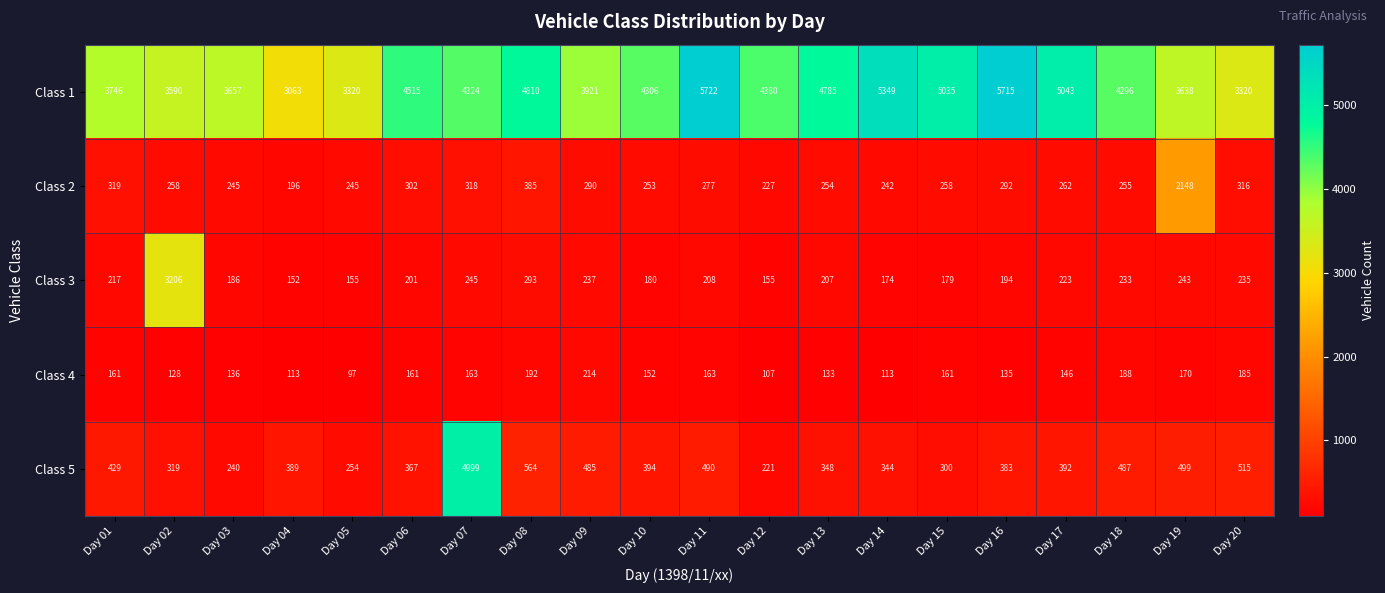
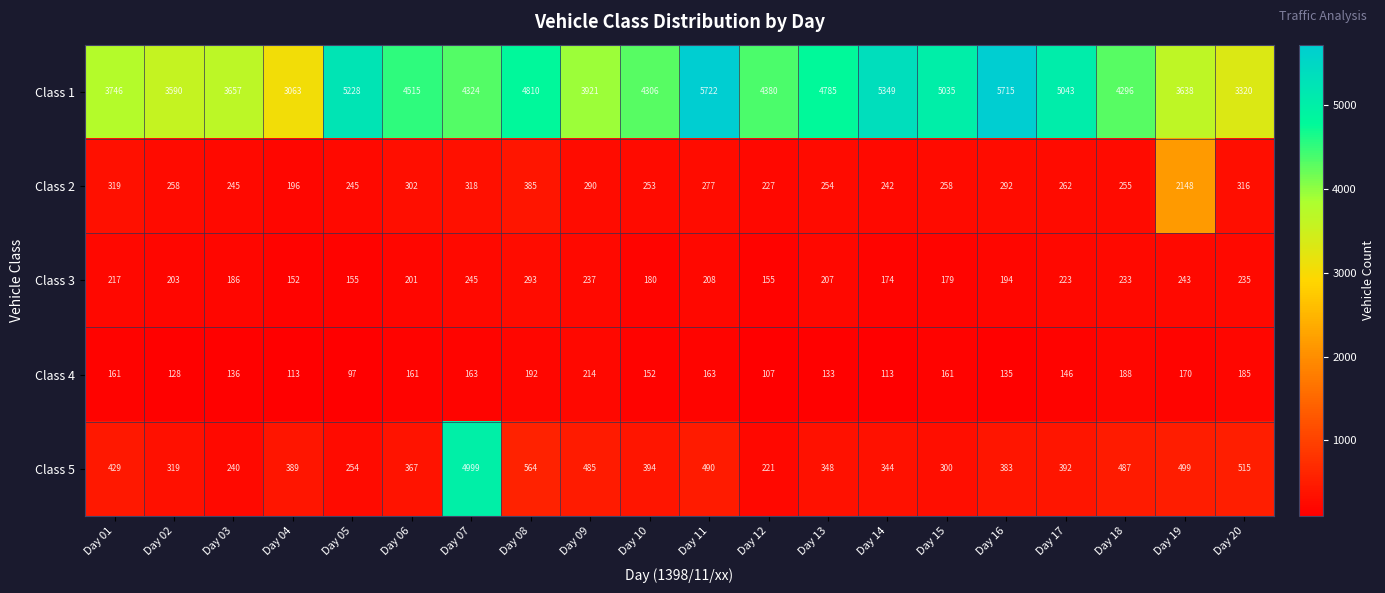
  {
    "Class 1": {
      "Day 01": 3746,
      "Day 02": 3590,
      "Day 03": 3657,
      "Day 04": 3063,
-     "Day 05": 3320,
+     "Day 05": 5228,
      "Day 06": 4515,
      "Day 07": 4324,
      "Day 08": 4810,
      "Day 09": 3921,
      "Day 10": 4306,
      "Day 11": 5722,
      "Day 12": 4380,
      "Day 13": 4785,
      "Day 14": 5349,
      "Day 15": 5035,
      "Day 16": 5715,
      "Day 17": 5043,
      "Day 18": 4296,
      "Day 19": 3638,
      "Day 20": 3320
    },
    "Class 2": {
      "Day 01": 319,
      "Day 02": 258,
      "Day 03": 245,
      "Day 04": 196,
      "Day 05": 245,
      "Day 06": 302,
      "Day 07": 318,
      "Day 08": 385,
      "Day 09": 290,
      "Day 10": 253,
      "Day 11": 277,
      "Day 12": 227,
      "Day 13": 254,
      "Day 14": 242,
      "Day 15": 258,
      "Day 16": 292,
      "Day 17": 262,
      "Day 18": 255,
      "Day 19": 2148,
      "Day 20": 316
    },
    "Class 3": {
      "Day 01": 217,
-     "Day 02": 3206,
+     "Day 02": 203,
      "Day 03": 186,
      "Day 04": 152,
      "Day 05": 155,
      "Day 06": 201,
      "Day 07": 245,
      "Day 08": 293,
      "Day 09": 237,
      "Day 10": 180,
      "Day 11": 208,
      "Day 12": 155,
      "Day 13": 207,
      "Day 14": 174,
      "Day 15": 179,
      "Day 16": 194,
      "Day 17": 223,
      "Day 18": 233,
      "Day 19": 243,
      "Day 20": 235
    },
    "Class 4": {
      "Day 01": 161,
      "Day 02": 128,
      "Day 03": 136,
      "Day 04": 113,
      "Day 05": 97,
      "Day 06": 161,
      "Day 07": 163,
      "Day 08": 192,
      "Day 09": 214,
      "Day 10": 152,
      "Day 11": 163,
      "Day 12": 107,
      "Day 13": 133,
      "Day 14": 113,
      "Day 15": 161,
      "Day 16": 135,
      "Day 17": 146,
      "Day 18": 188,
      "Day 19": 170,
      "Day 20": 185
    },
    "Class 5": {
      "Day 01": 429,
      "Day 02": 319,
      "Day 03": 240,
      "Day 04": 389,
      "Day 05": 254,
      "Day 06": 367,
      "Day 07": 4999,
      "Day 08": 564,
      "Day 09": 485,
      "Day 10": 394,
      "Day 11": 490,
      "Day 12": 221,
      "Day 13": 348,
      "Day 14": 344,
      "Day 15": 300,
      "Day 16": 383,
      "Day 17": 392,
      "Day 18": 487,
      "Day 19": 499,
      "Day 20": 515
    }
  }
